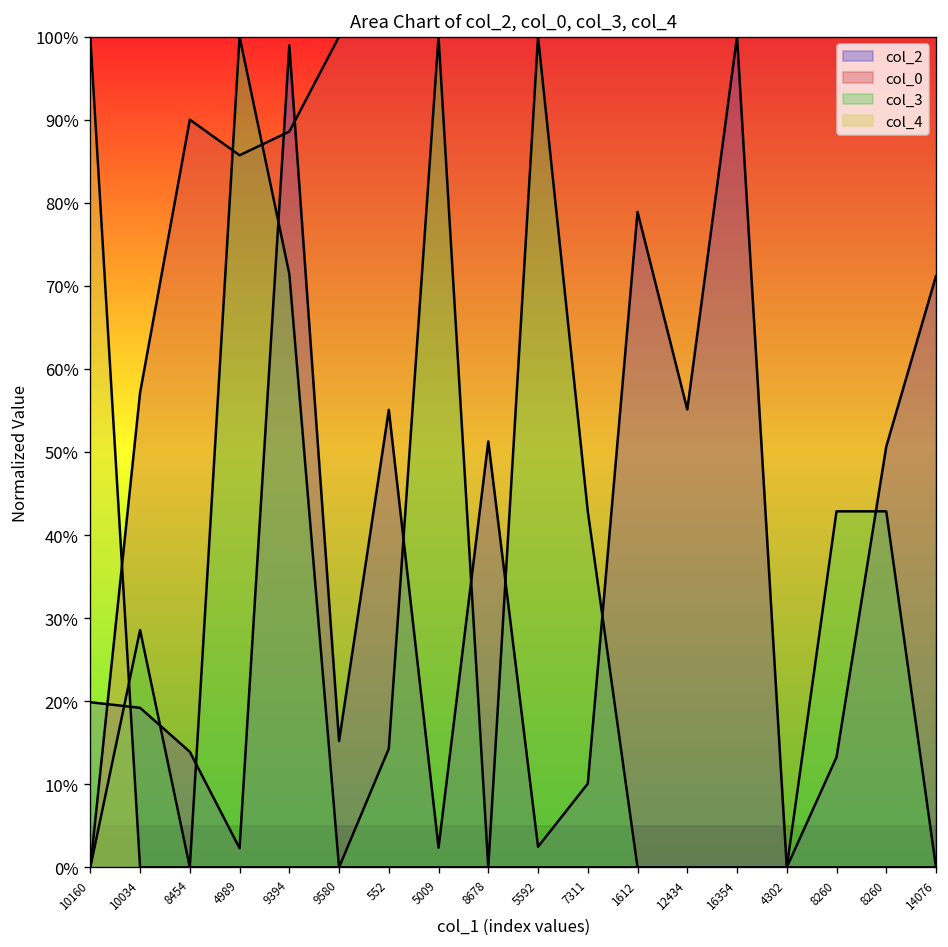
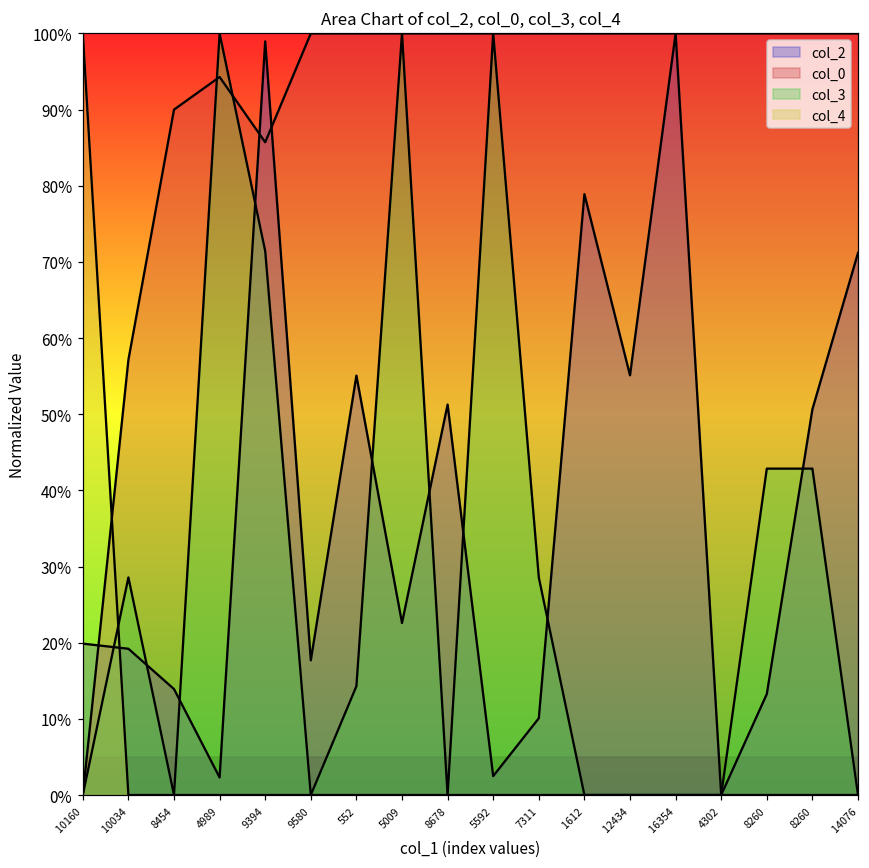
  {
    "col_2": {
      "10160": "20%",
      "10034": "19%",
      "8454": "14%",
      "4989": "2%",
      "9394": "99%",
-     "9580": "15%",
+     "9580": "18%",
      "552": "55%",
-     "5009": "2%",
+     "5009": "23%",
      "8678": "51%",
      "5592": "2%",
      "7311": "10%",
      "1612": "79%",
      "12434": "55%",
      "14076": "71%"
    },
    "col_0": {
      "10034": "57%",
      "8454": "90%",
-     "4989": "86%",
-     "9394": "89%",
+     "4989": "94%",
+     "9394": "86%",
      "9580": "100%",
      "552": "100%",
      "8678": "100%",
      "7311": "100%",
      "1612": "100%",
      "12434": "100%",
      "4302": "100%",
      "14076": "100%"
    },
    "col_3": {
      "10034": "29%",
      "4989": "100%",
      "9394": "71%",
      "552": "14%",
-     "7311": "43%"
+     "7311": "29%"
    },
    "col_4": {
      "10160": "100%",
      "10034": "0%",
      "4989": "0%",
      "9394": "0%",
      "552": "0%",
      "5009": "0%",
      "5592": "0%",
      "7311": "0%"
    }
  }
